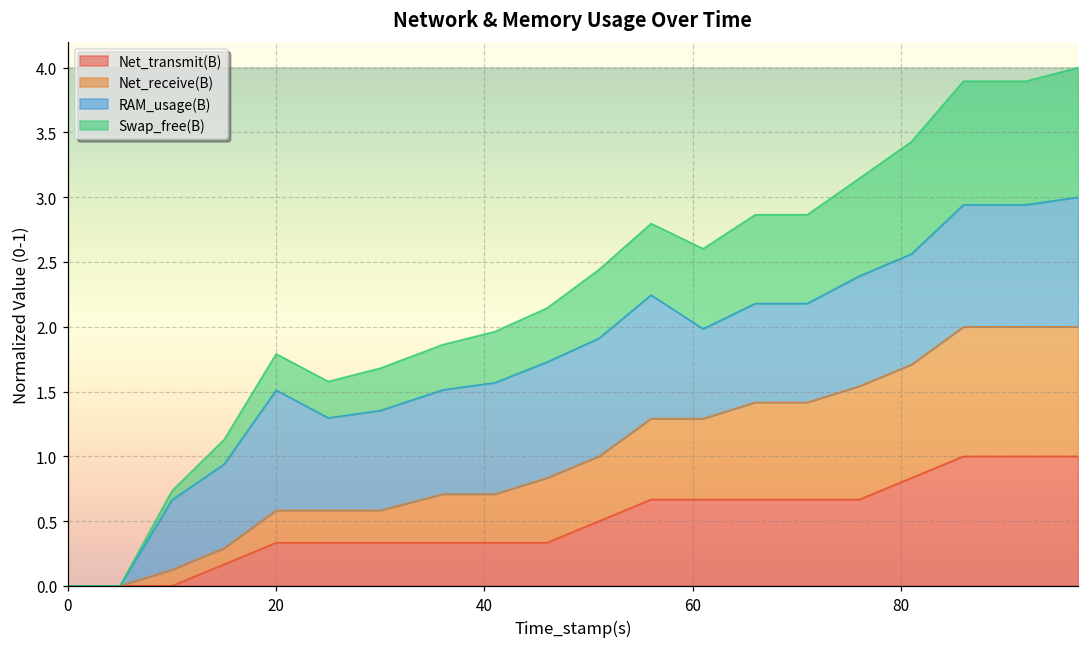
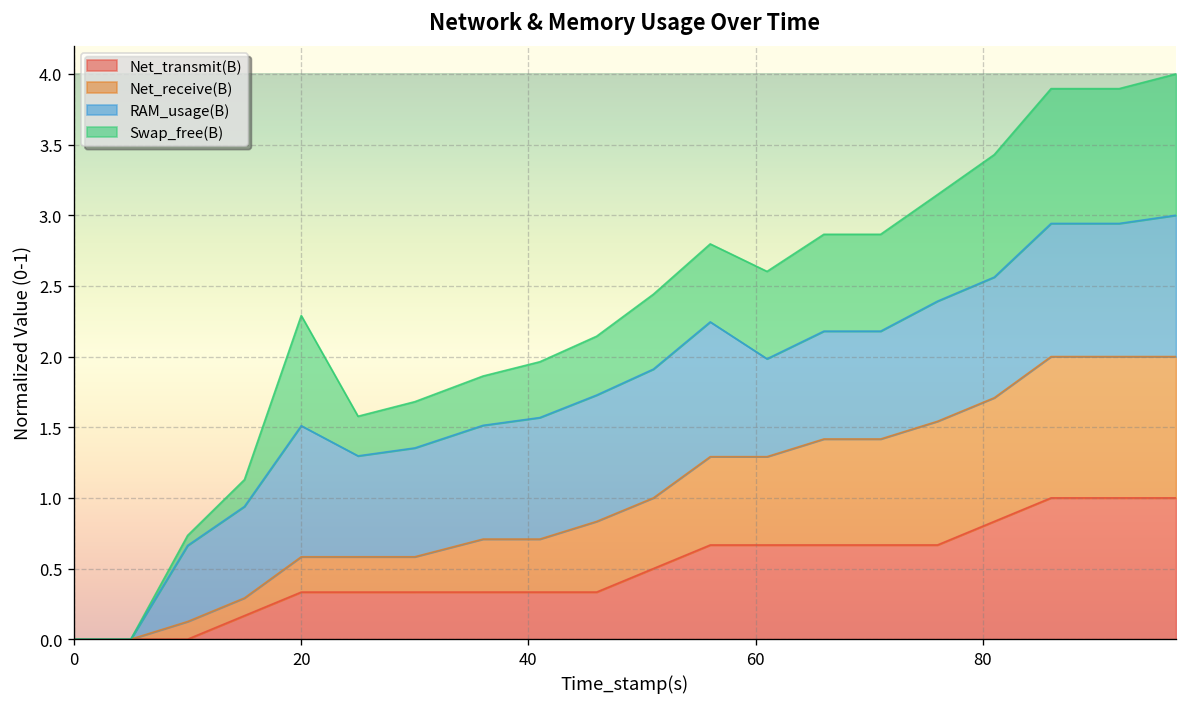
  {
    "RAM_usage(B)": {
      "20": 0.93
    },
    "Swap_free(B)": {
-     "20": 0.28
+     "20": 0.78
    }
  }
